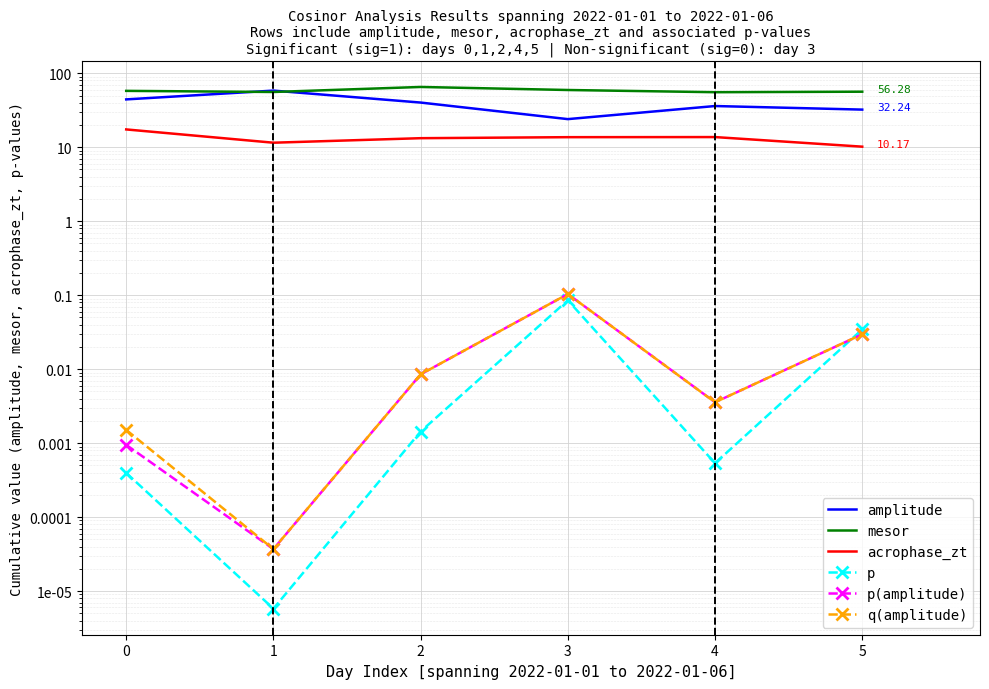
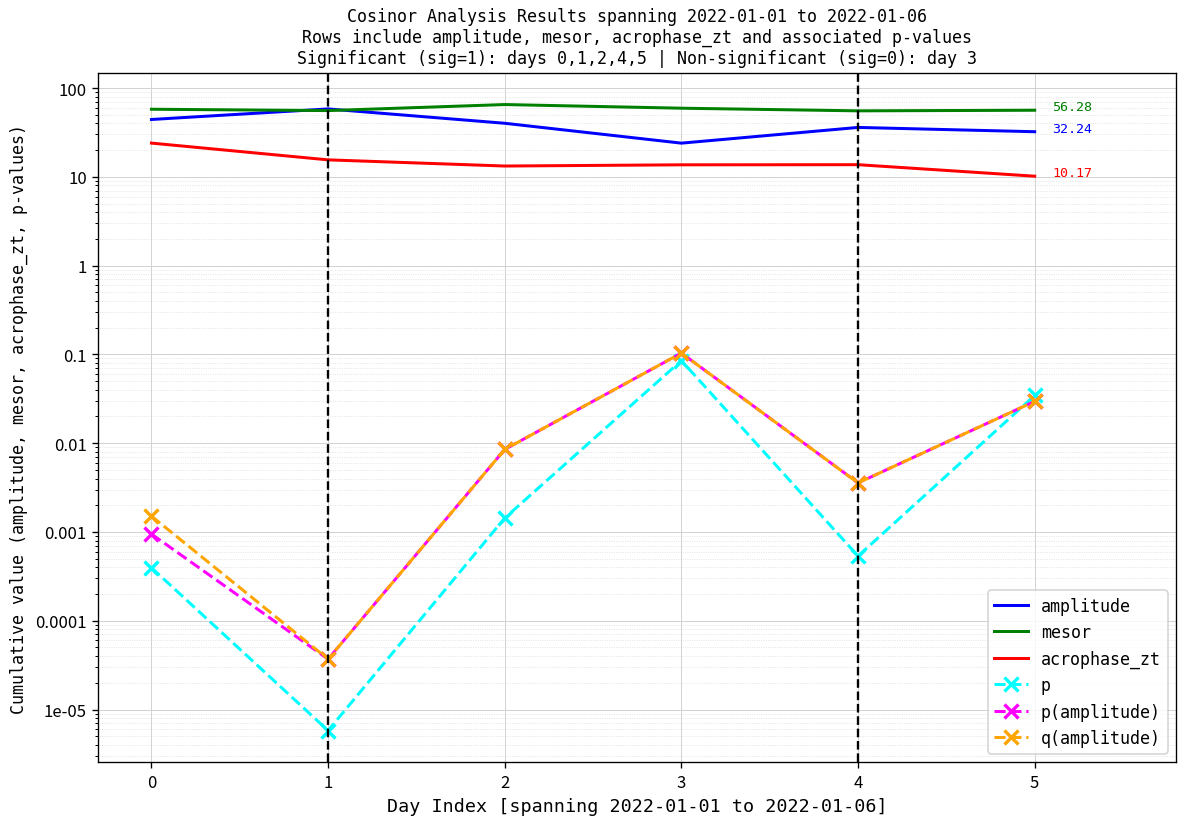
  {
    "amplitude": {
      "5": 32.24
    },
    "mesor": {
      "5": 56.28
    },
    "acrophase_zt": {
-     "0": 17,
-     "1": 12,
+     "0": 24,
+     "1": 16,
      "2": 13,
      "3": 14,
      "4": 14
    },
    "p": {
      "0": 0.0004,
      "1": 0.000006,
      "2": 0.0014,
      "3": 0.09,
      "4": 0.0005,
      "5": 0.03
    },
    "p(amplitude)": {
      "0": 0.0009
    },
    "q(amplitude)": {
      "0": 0.0015
    }
  }
